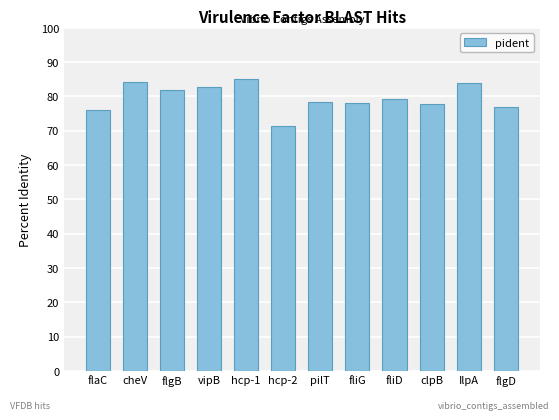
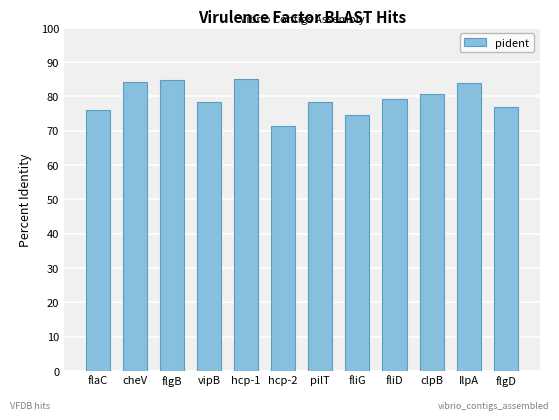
  {
    "flaC": 76,
    "cheV": 84,
-   "flgB": 82,
-   "vipB": 83,
+   "flgB": 85,
+   "vipB": 78,
    "hcp-1": 85,
    "hcp-2": 71,
    "pilT": 78,
-   "fliG": 78,
+   "fliG": 75,
    "fliD": 79,
-   "clpB": 78,
+   "clpB": 81,
    "IlpA": 84,
    "flgD": 77
  }
